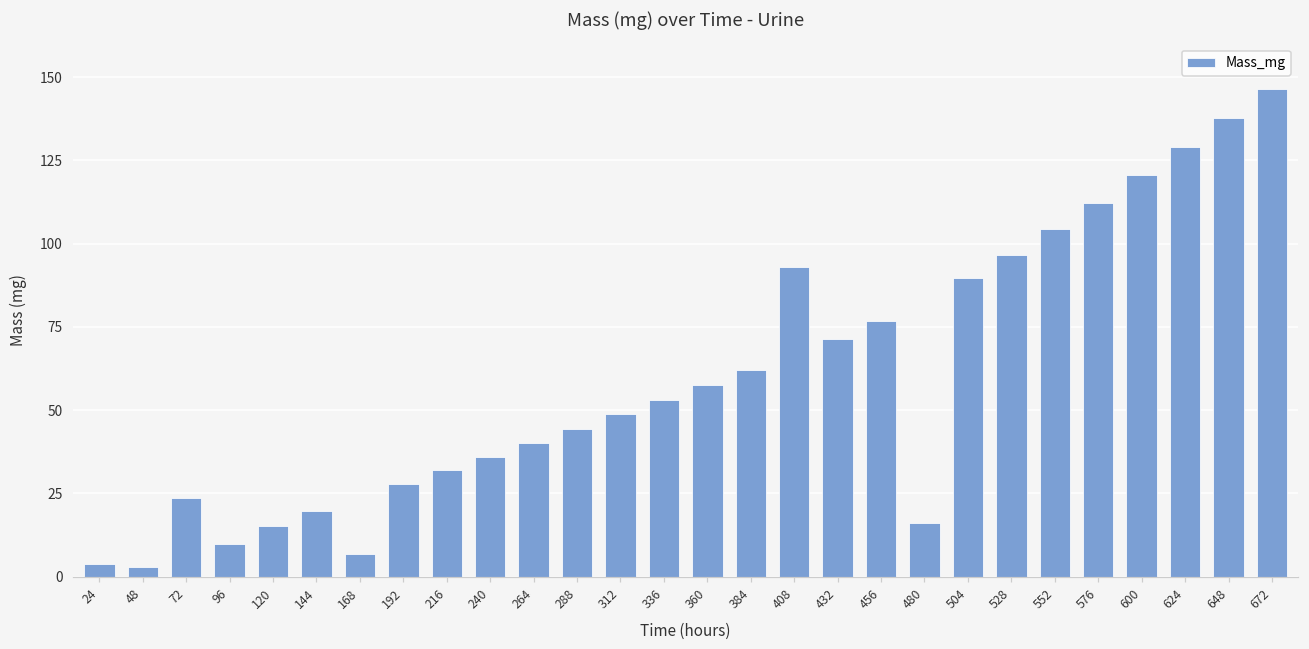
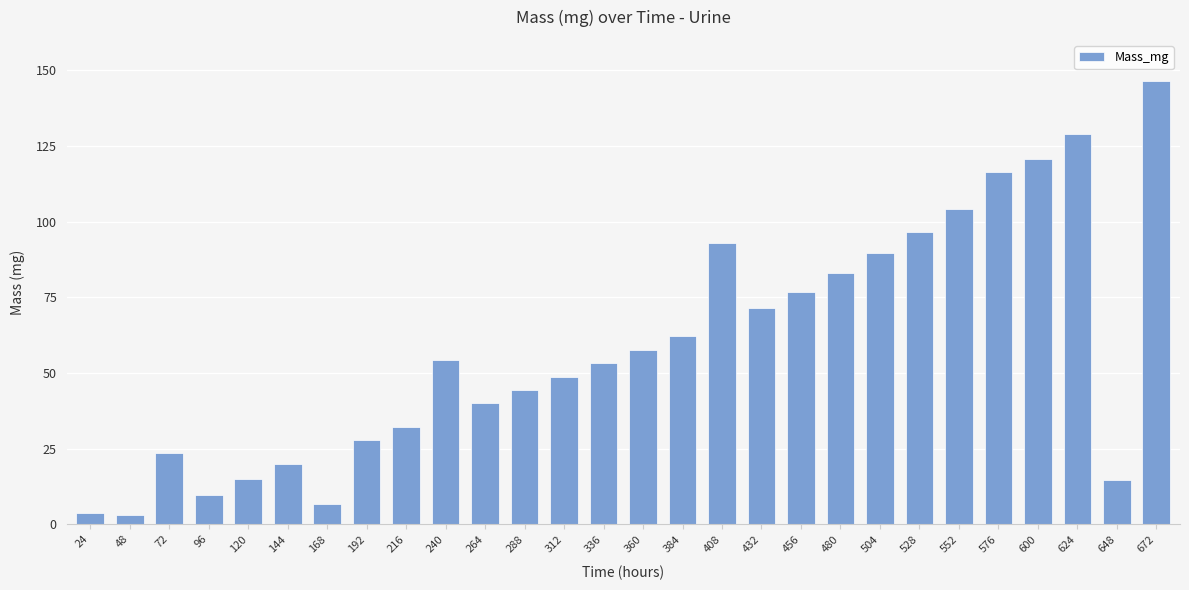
  {
    "24": 4,
    "48": 3,
    "72": 24,
    "96": 10,
    "120": 15,
    "144": 20,
    "168": 7,
    "192": 28,
    "216": 32,
-   "240": 36,
+   "240": 54,
    "264": 40,
    "288": 44,
    "312": 49,
    "336": 53,
    "360": 58,
    "384": 62,
    "408": 93,
    "432": 71,
    "456": 77,
-   "480": 16,
+   "480": 83,
    "504": 90,
    "528": 97,
    "552": 104,
-   "576": 112,
+   "576": 117,
    "600": 121,
    "624": 129,
-   "648": 138,
+   "648": 15,
    "672": 147
  }
